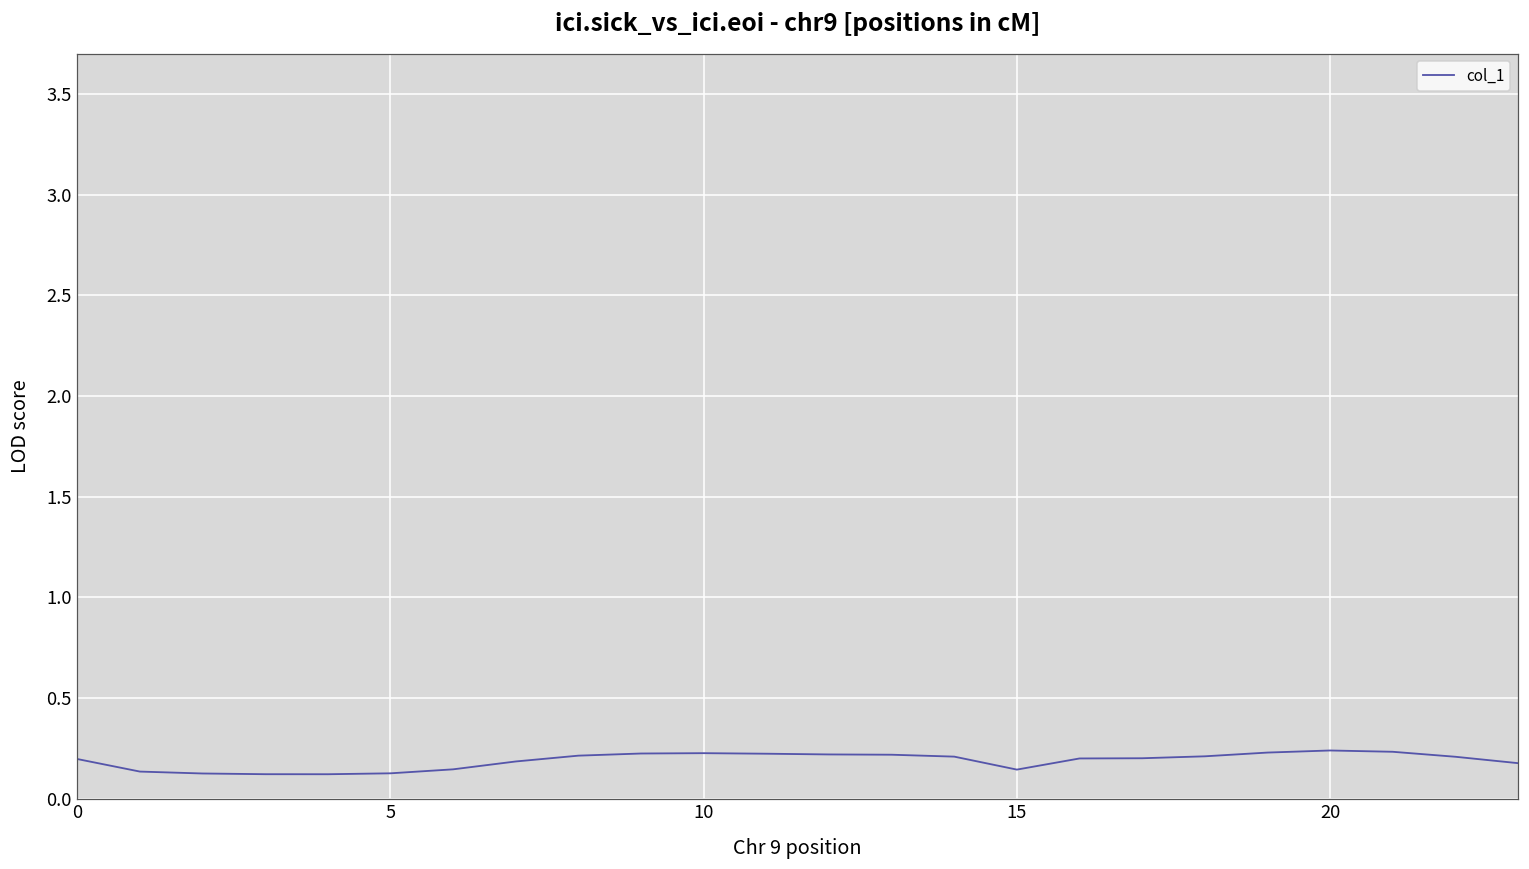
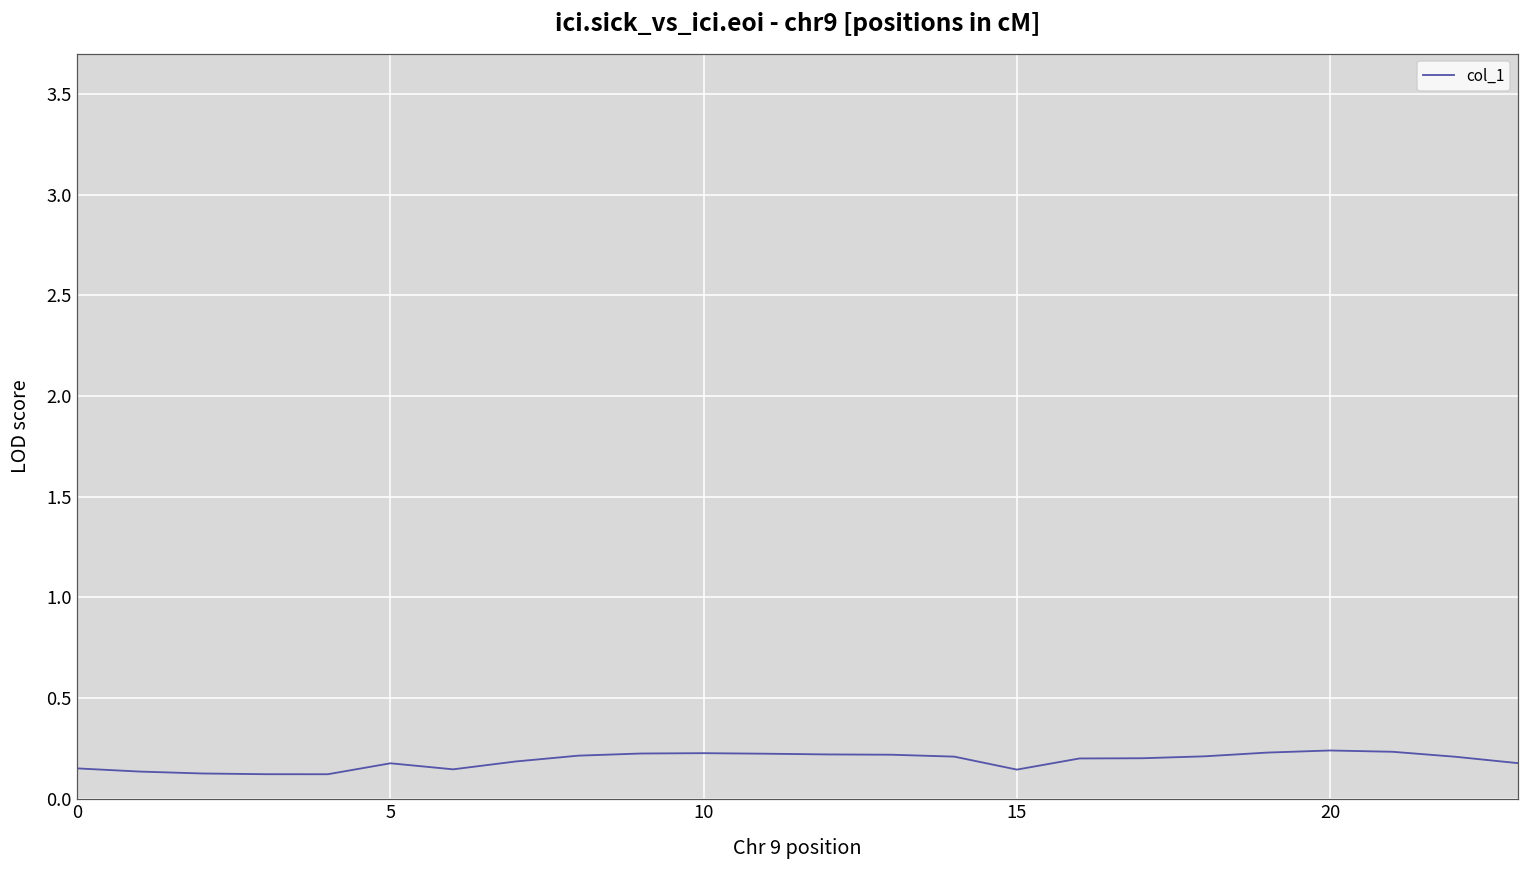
  {
-   "0": 0.20,
-   "5": 0.13,
+   "0": 0.15,
+   "5": 0.18,
    "10": 0.23,
    "15": 0.15,
    "20": 0.24
  }
